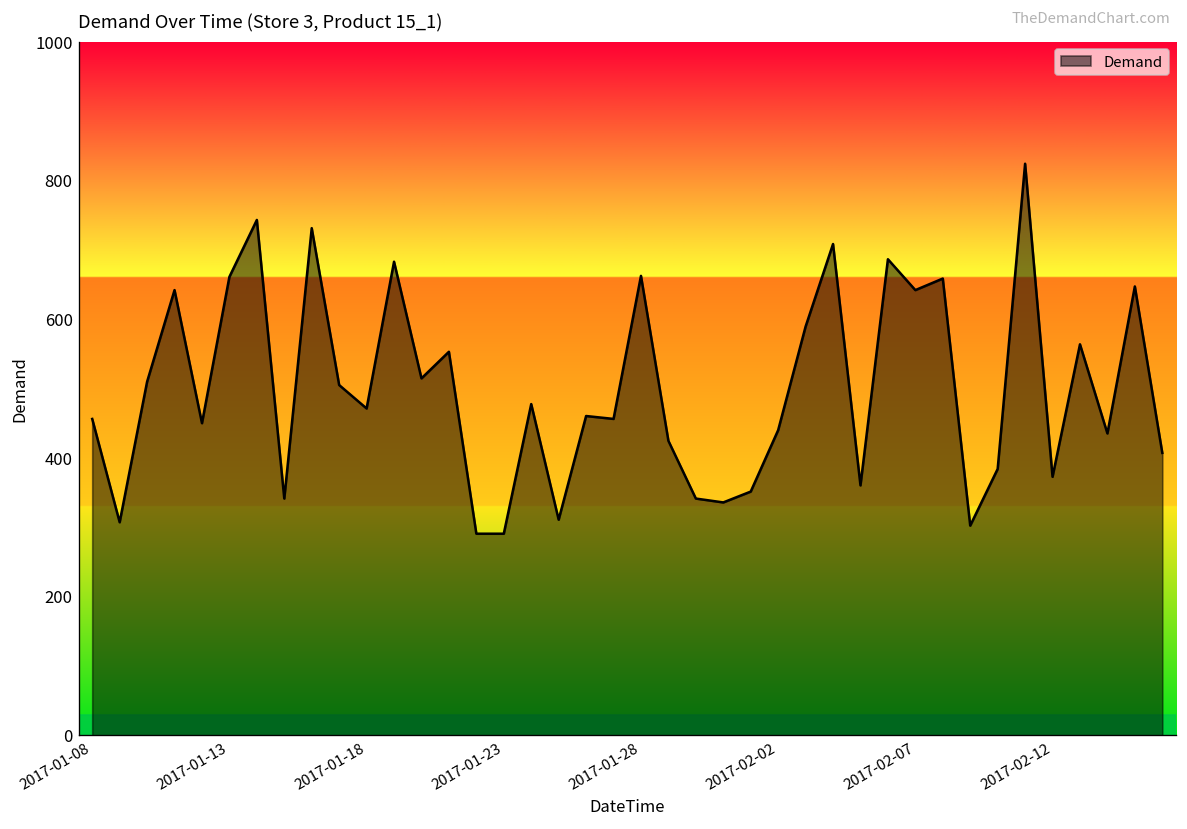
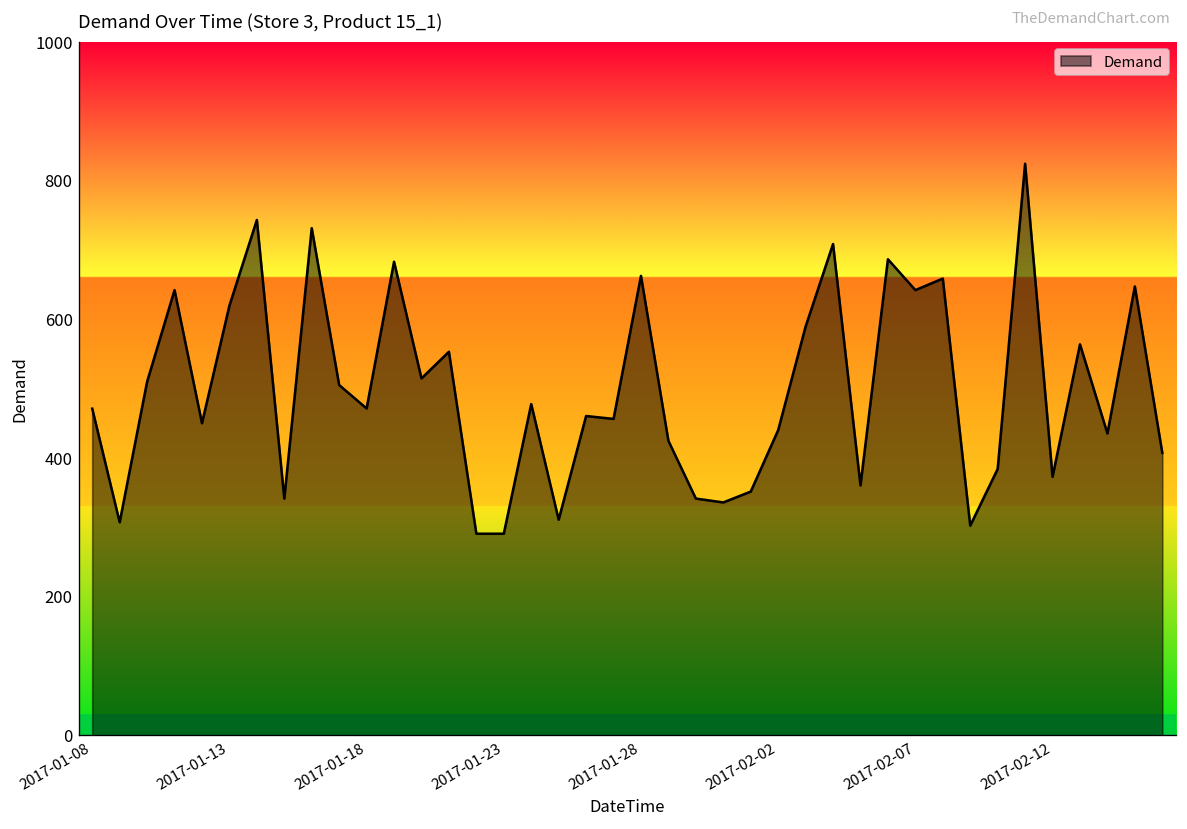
  {
-   "2017-01-08": 460,
-   "2017-01-13": 660,
+   "2017-01-08": 470,
+   "2017-01-13": 620,
    "2017-01-18": 470,
    "2017-01-23": 290,
    "2017-01-28": 660,
    "2017-02-02": 440,
    "2017-02-07": 640,
    "2017-02-12": 370
  }
